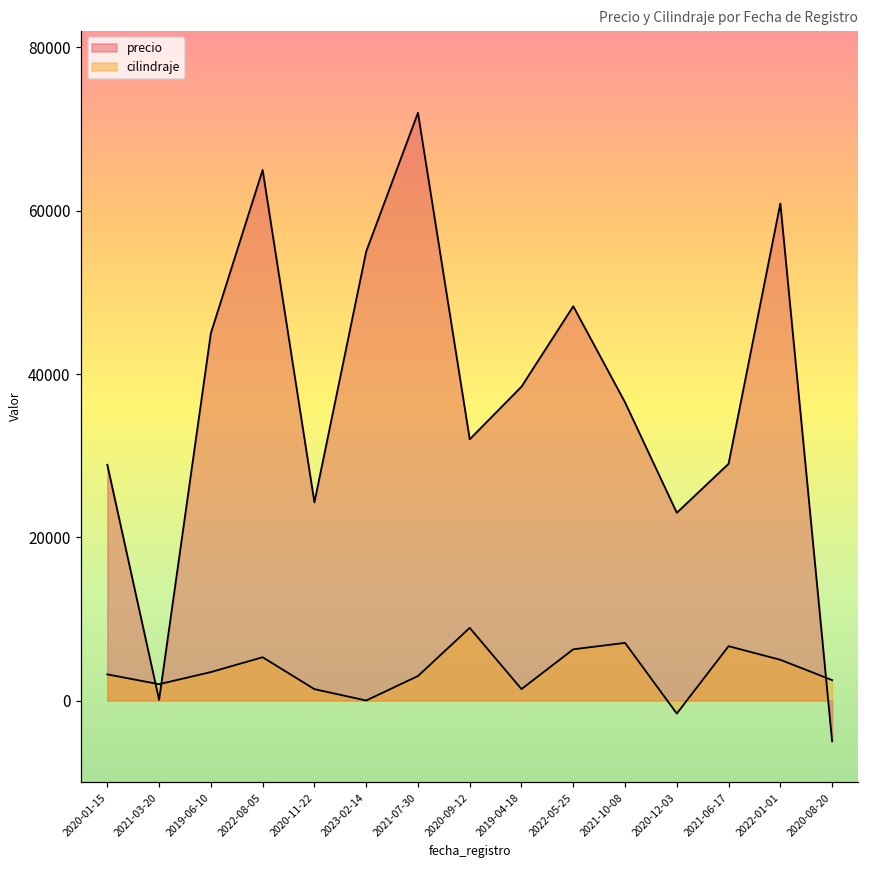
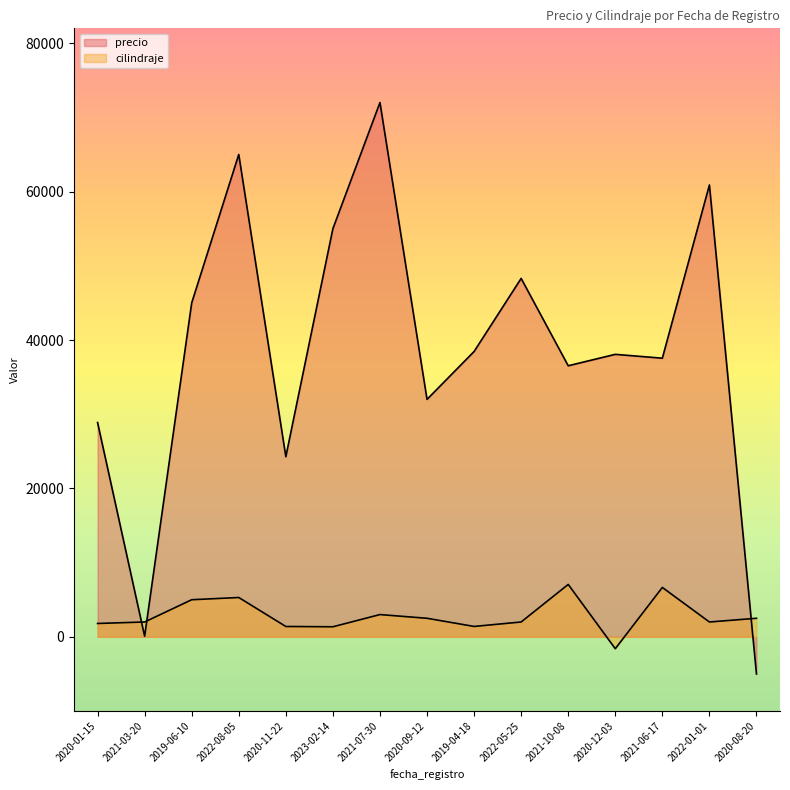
  {
    "precio": {
-     "2020-12-03": 23000,
-     "2021-06-17": 29000
+     "2020-12-03": 38000,
+     "2021-06-17": 38000
    },
    "cilindraje": {
-     "2020-01-15": 3000,
-     "2019-06-10": 3000,
-     "2023-02-14": 0,
-     "2020-09-12": 9000,
-     "2022-05-25": 6000,
-     "2022-01-01": 5000
+     "2020-01-15": 2000,
+     "2019-06-10": 5000,
+     "2023-02-14": 1000,
+     "2020-09-12": 3000,
+     "2022-05-25": 2000,
+     "2022-01-01": 2000
    }
  }
